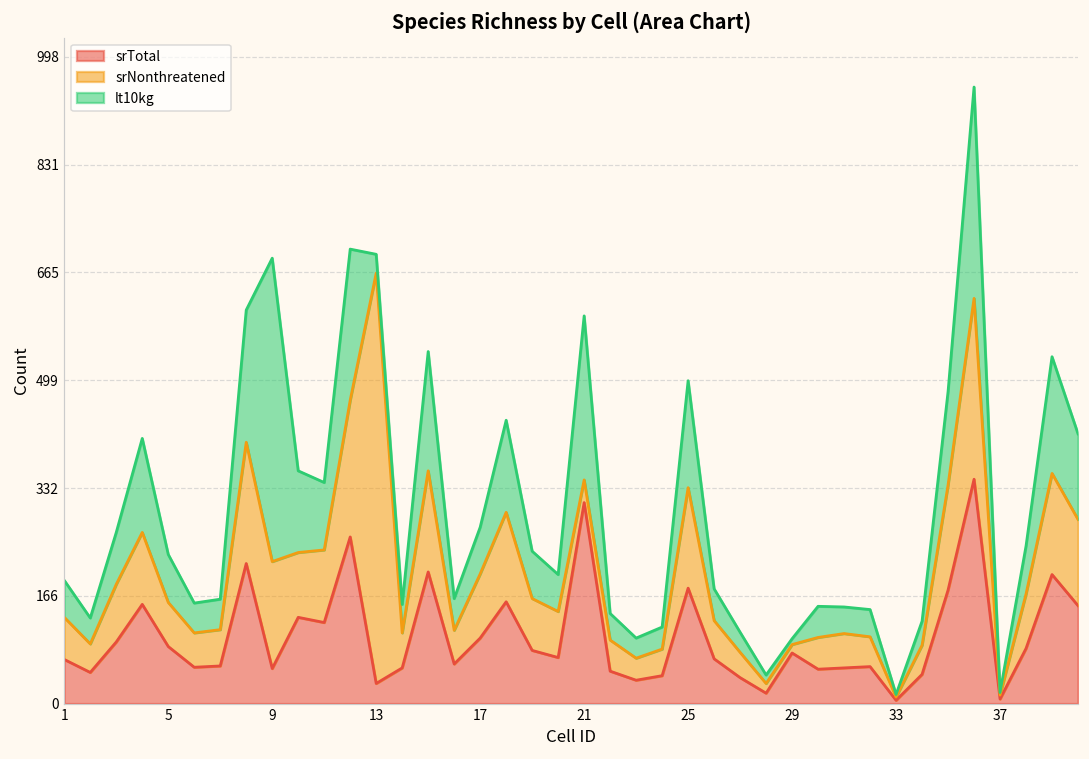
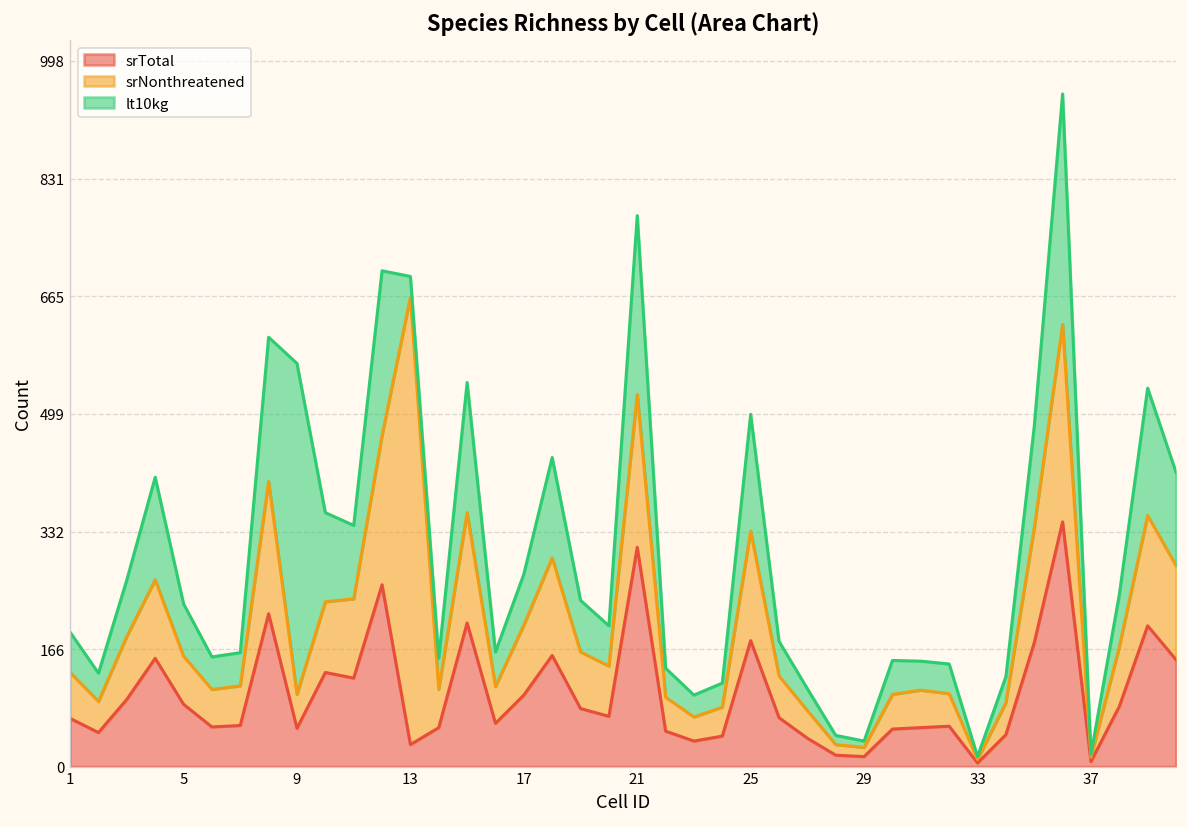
  {
    "srTotal": {
      "1": 70,
      "5": 90,
      "9": 50,
      "13": 30,
      "17": 100,
      "21": 310,
      "25": 180,
-     "29": 80,
+     "29": 10,
      "33": 10,
      "37": 10
    },
    "srNonthreatened": {
      "1": 70,
      "5": 70,
-     "9": 170,
+     "9": 50,
      "13": 630,
      "17": 100,
-     "21": 40,
+     "21": 220,
      "25": 160,
      "29": 10
    },
    "lt10kg": {
      "1": 60,
      "5": 70,
      "9": 470,
      "13": 30,
      "17": 70,
      "21": 250,
      "25": 170,
      "29": 10
    }
  }
